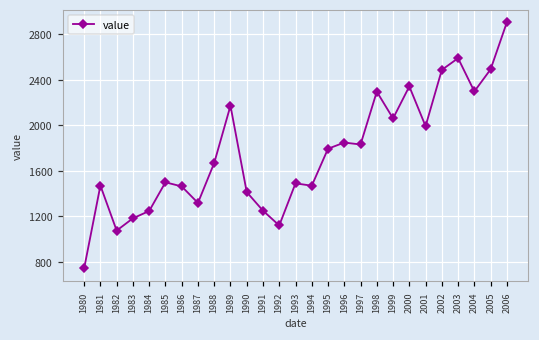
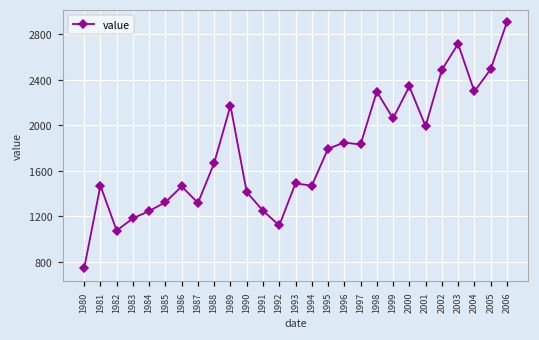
  {
    "1980": 740,
    "1981": 1470,
    "1982": 1080,
    "1983": 1180,
    "1984": 1250,
-   "1985": 1500,
+   "1985": 1330,
    "1986": 1460,
    "1987": 1320,
    "1988": 1670,
    "1989": 2170,
    "1990": 1410,
    "1991": 1250,
    "1992": 1120,
    "1993": 1490,
    "1994": 1470,
    "1995": 1800,
    "1996": 1850,
    "1997": 1830,
    "1998": 2300,
    "1999": 2060,
    "2000": 2340,
    "2001": 1990,
    "2002": 2490,
-   "2003": 2590,
+   "2003": 2720,
    "2004": 2300,
    "2005": 2490,
    "2006": 2910
  }
